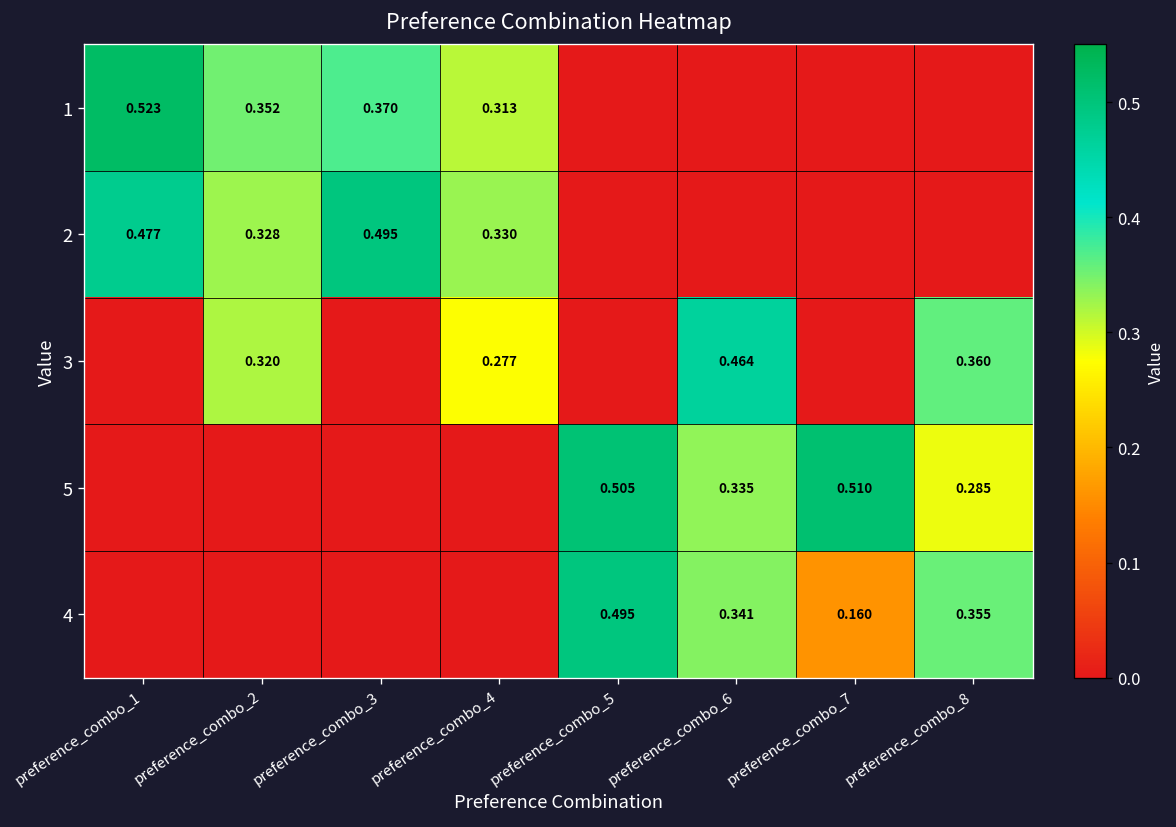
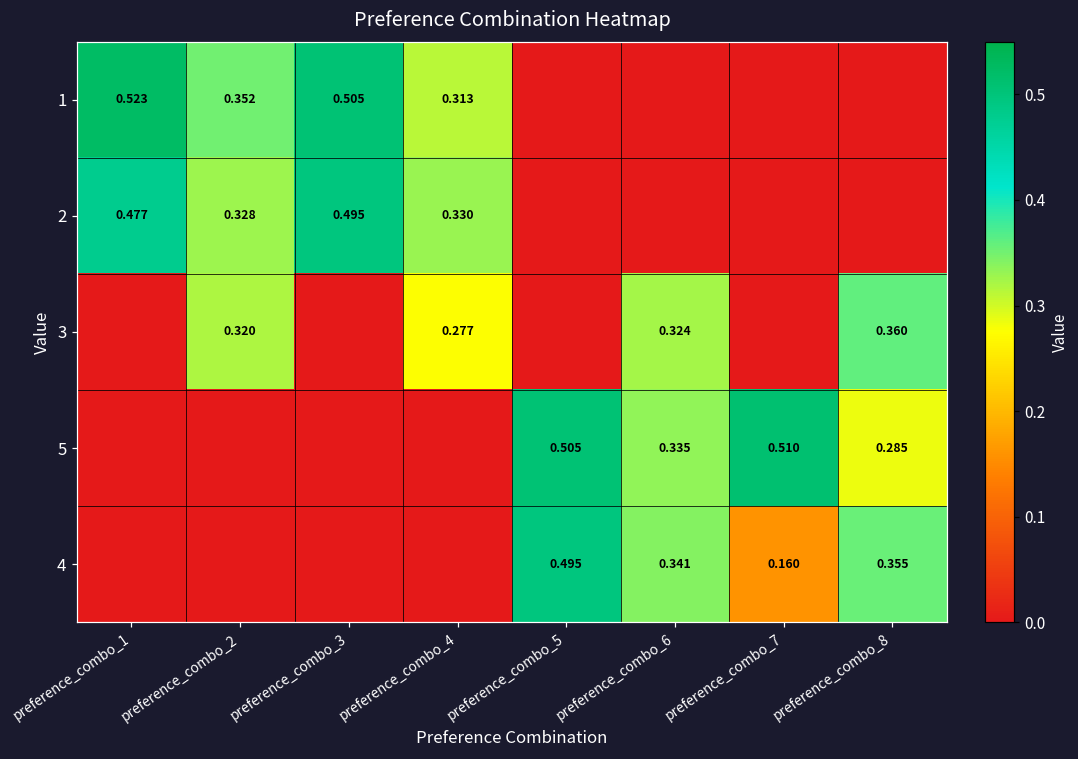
  {
    "1": {
      "preference_combo_1": 0.523,
      "preference_combo_2": 0.352,
-     "preference_combo_3": 0.370,
+     "preference_combo_3": 0.505,
      "preference_combo_4": 0.313
    },
    "2": {
      "preference_combo_1": 0.477,
      "preference_combo_2": 0.328,
      "preference_combo_3": 0.495,
      "preference_combo_4": 0.330
    },
    "3": {
      "preference_combo_2": 0.320,
      "preference_combo_4": 0.277,
-     "preference_combo_6": 0.464,
+     "preference_combo_6": 0.324,
      "preference_combo_8": 0.360
    },
    "5": {
      "preference_combo_5": 0.505,
      "preference_combo_6": 0.335,
      "preference_combo_7": 0.510,
      "preference_combo_8": 0.285
    },
    "4": {
      "preference_combo_5": 0.495,
      "preference_combo_6": 0.341,
      "preference_combo_7": 0.160,
      "preference_combo_8": 0.355
    }
  }
